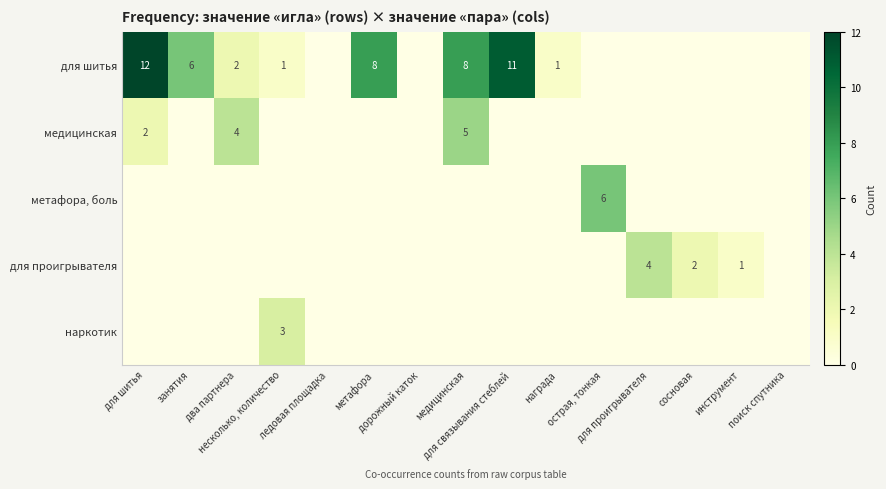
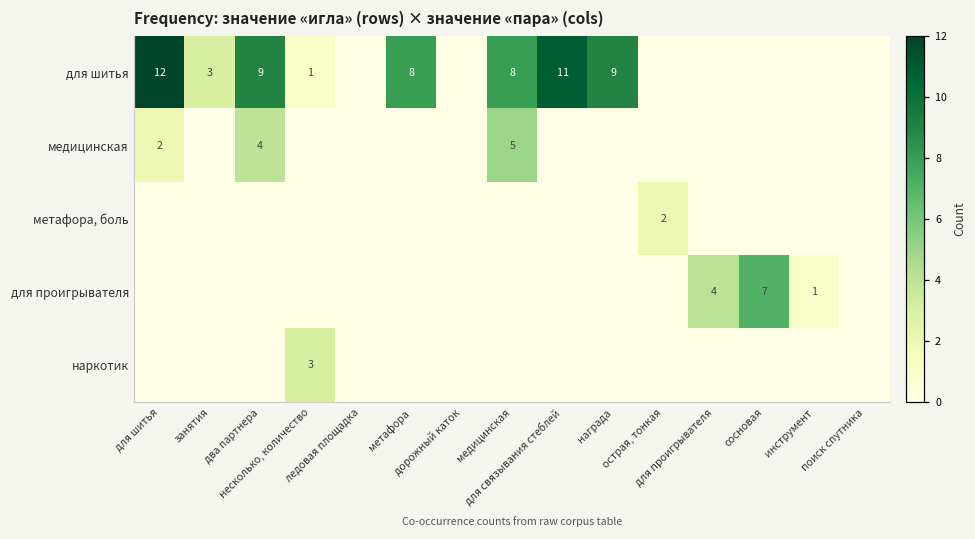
  {
    "для шитья": {
      "для шитья": 12,
-     "занятия": 6,
-     "два партнера": 2,
+     "занятия": 3,
+     "два партнера": 9,
      "несколько, количество": 1,
      "метафора": 8,
      "медицинская": 8,
      "для связывания стеблей": 11,
-     "награда": 1
+     "награда": 9
    },
    "медицинская": {
      "для шитья": 2,
      "два партнера": 4,
      "медицинская": 5
    },
    "метафора, боль": {
-     "острая, тонкая": 6
+     "острая, тонкая": 2
    },
    "для проигрывателя": {
      "для проигрывателя": 4,
-     "сосновая": 2,
+     "сосновая": 7,
      "инструмент": 1
    },
    "наркотик": {
      "несколько, количество": 3
    }
  }
